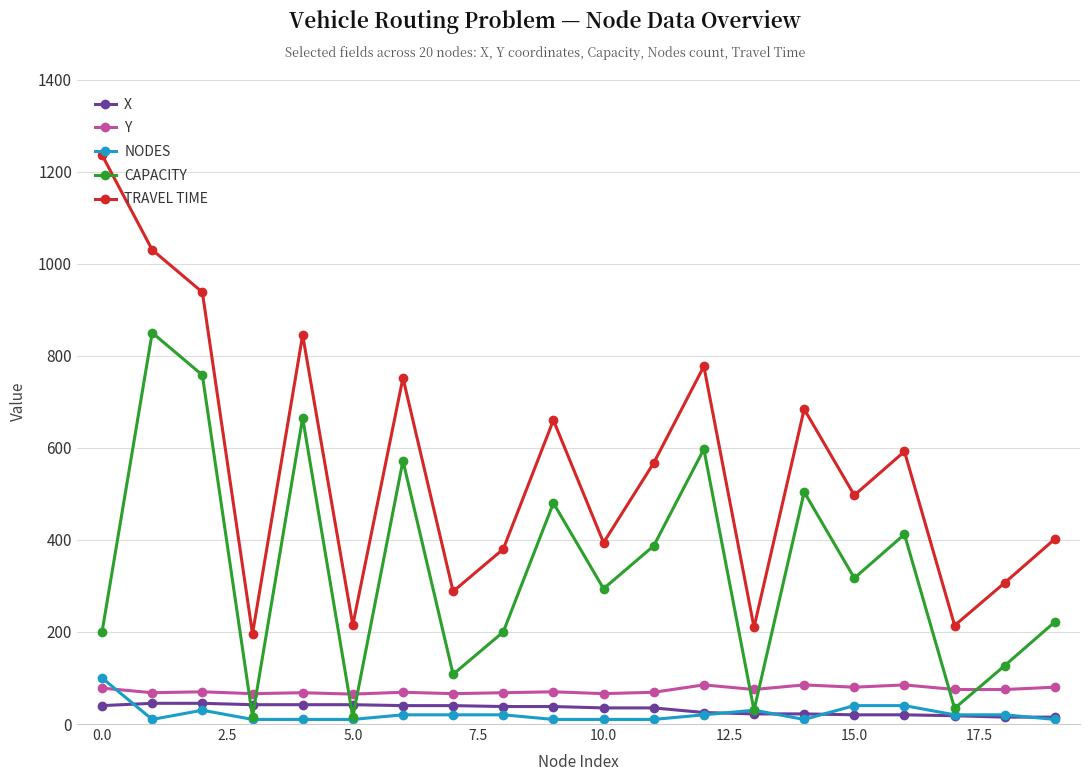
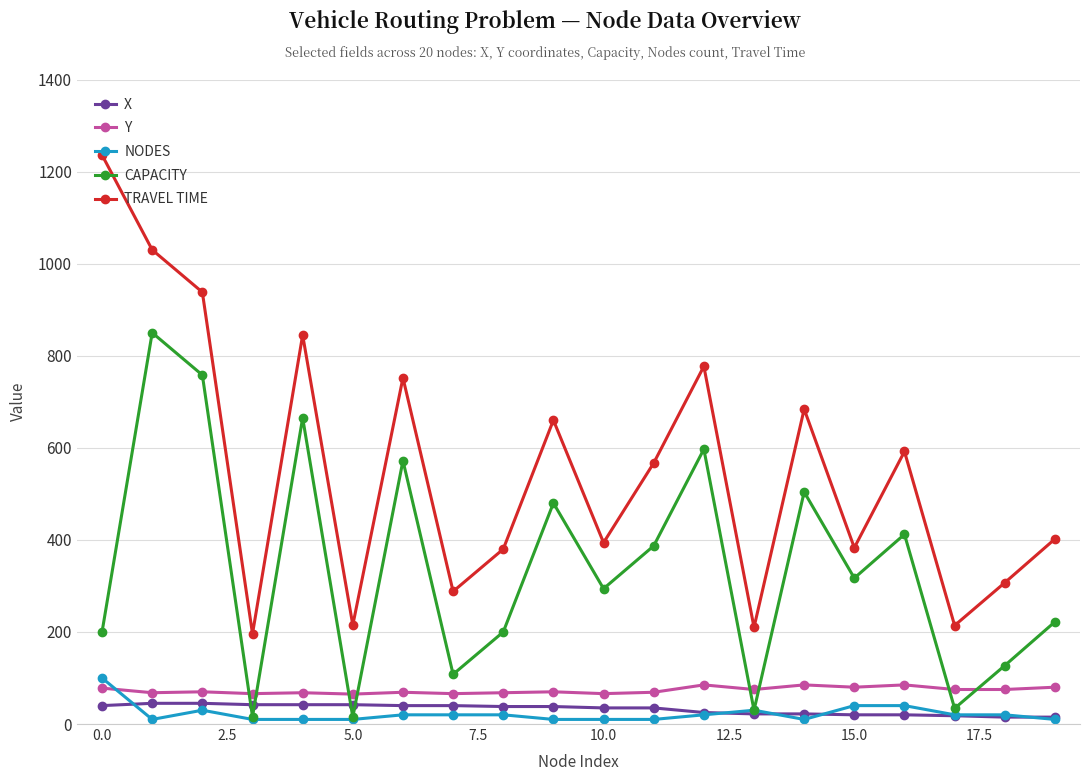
  {
    "X": {
      "0.0": 40,
      "5.0": 40,
      "10.0": 40,
      "15.0": 20
    },
    "Y": {
      "0.0": 80,
      "5.0": 70,
      "10.0": 70,
      "15.0": 80
    },
    "NODES": {
      "0.0": 100,
      "10.0": 10,
      "15.0": 40
    },
    "CAPACITY": {
      "0.0": 200,
      "10.0": 290,
      "15.0": 320
    },
    "TRAVEL TIME": {
      "0.0": 1240,
      "5.0": 220,
      "10.0": 390,
-     "15.0": 500
+     "15.0": 380
    }
  }
